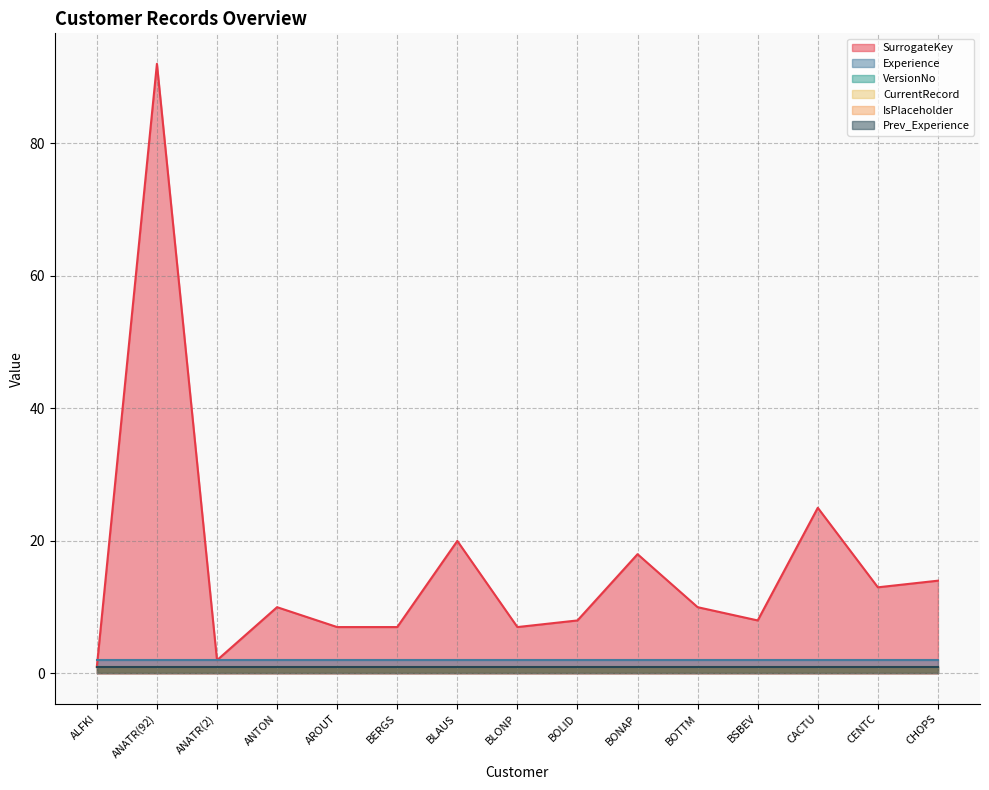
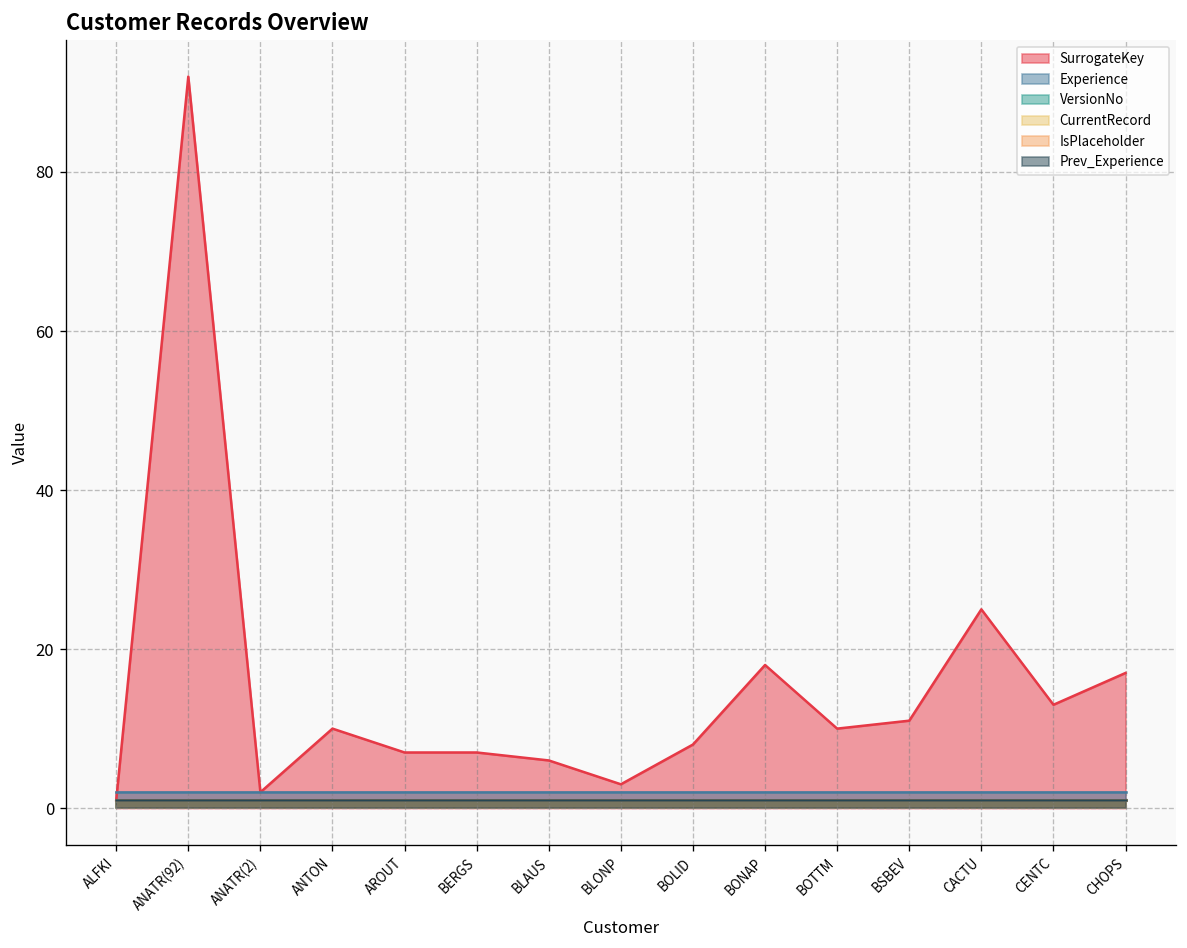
  {
    "SurrogateKey": {
      "ANATR(92)": 92,
      "ANTON": 10,
      "AROUT": 7,
      "BERGS": 7,
-     "BLAUS": 20,
-     "BLONP": 7,
+     "BLAUS": 6,
+     "BLONP": 3,
      "BOLID": 8,
      "BONAP": 18,
      "BOTTM": 10,
-     "BSBEV": 8,
+     "BSBEV": 11,
      "CACTU": 25,
      "CENTC": 13,
-     "CHOPS": 14
+     "CHOPS": 17
    },
    "Experience": {
      "ALFKI": 2,
      "ANATR(92)": 2,
      "ANTON": 2,
      "AROUT": 2,
      "BERGS": 2,
      "BLAUS": 2,
      "BLONP": 2,
      "BOLID": 2,
      "BONAP": 2,
      "BOTTM": 2,
      "BSBEV": 2,
      "CACTU": 2,
      "CENTC": 2,
      "CHOPS": 2
    },
    "Prev_Experience": {
      "ANATR(92)": 1,
      "ANATR(2)": 1,
      "ANTON": 1,
      "AROUT": 1,
      "BERGS": 1,
      "BLAUS": 1,
      "BLONP": 1,
      "BOLID": 1,
      "BONAP": 1,
      "BOTTM": 1,
      "BSBEV": 1,
      "CACTU": 1,
      "CENTC": 1,
      "CHOPS": 1
    }
  }
